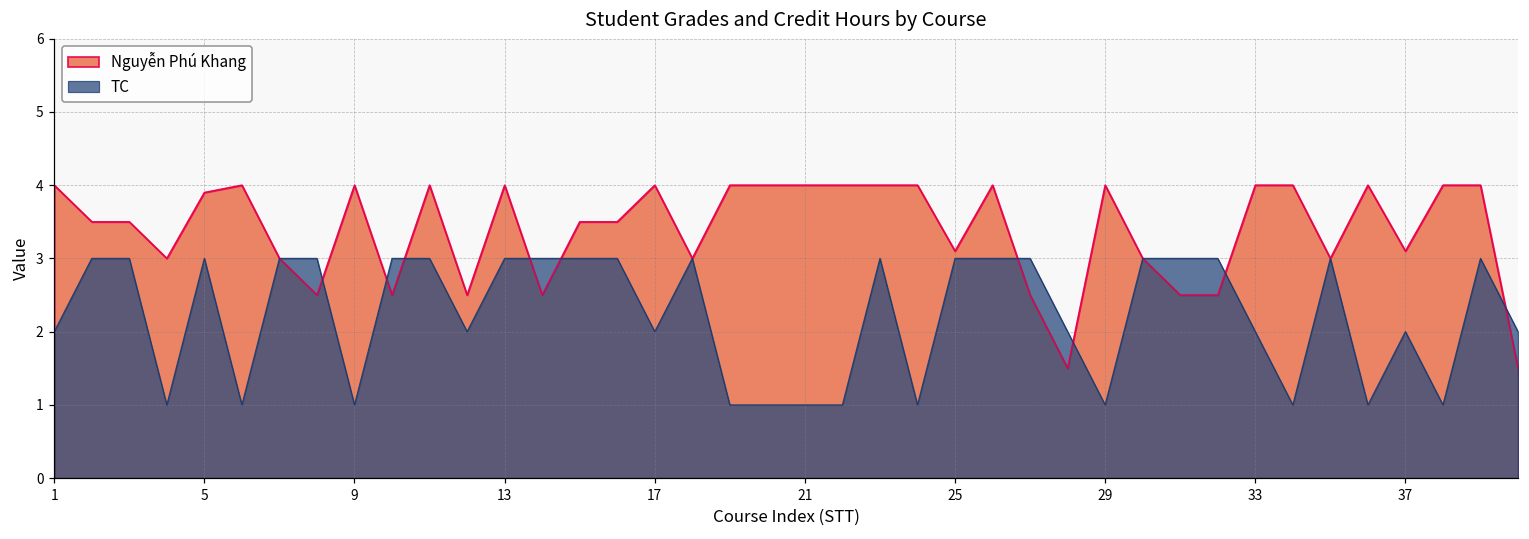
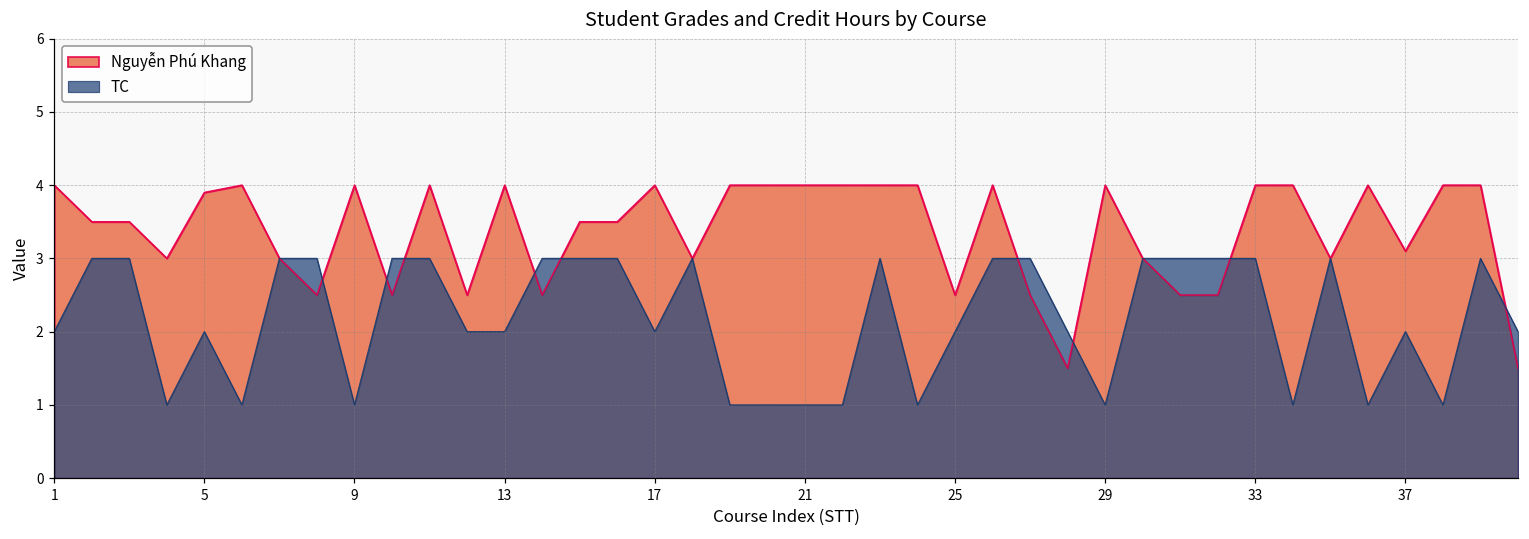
  {
    "Nguyễn Phú Khang": {
      "1": 4.0,
      "5": 3.9,
      "9": 4.0,
      "13": 4.0,
      "17": 4.0,
      "21": 4.0,
-     "25": 3.1,
+     "25": 2.5,
      "29": 4.0,
      "33": 4.0,
      "37": 3.1
    },
    "TC": {
      "1": 2,
-     "5": 3,
+     "5": 2,
      "9": 1,
-     "13": 3,
+     "13": 2,
      "17": 2,
      "21": 1,
-     "25": 3,
+     "25": 2,
      "29": 1,
-     "33": 2,
+     "33": 3,
      "37": 2
    }
  }
